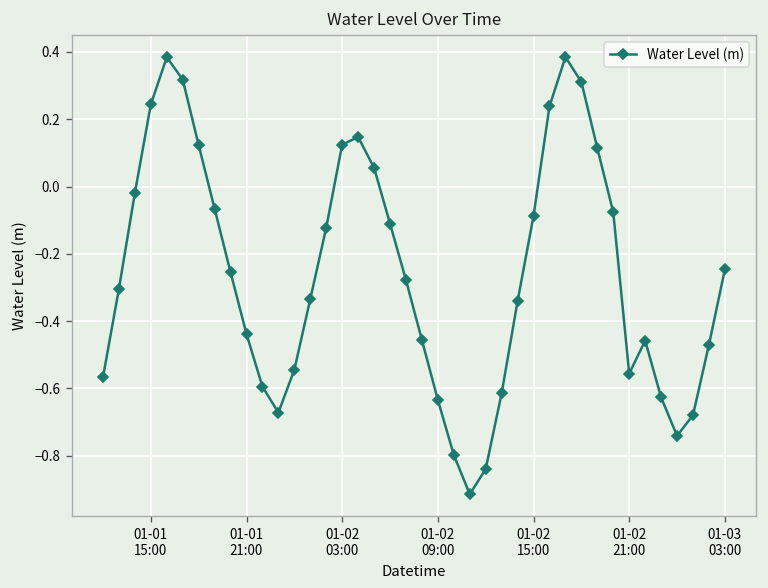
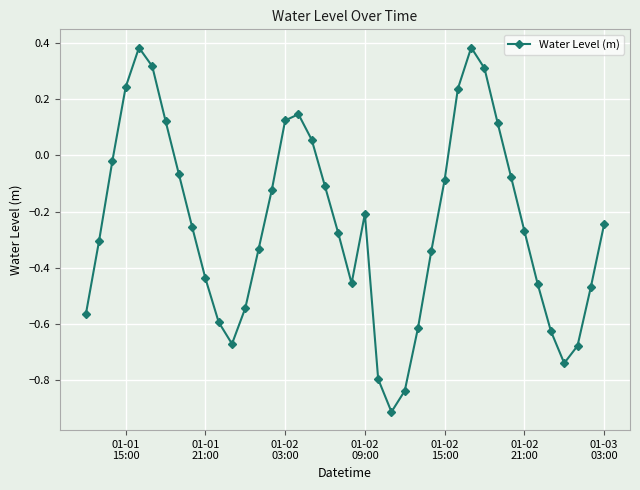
  {
    "01-01 15:00": 0.24,
    "01-01 21:00": -0.44,
    "01-02 03:00": 0.12,
-   "01-02 09:00": -0.63,
+   "01-02 09:00": -0.21,
    "01-02 15:00": -0.09,
-   "01-02 21:00": -0.56,
+   "01-02 21:00": -0.27,
    "01-03 03:00": -0.25
  }
